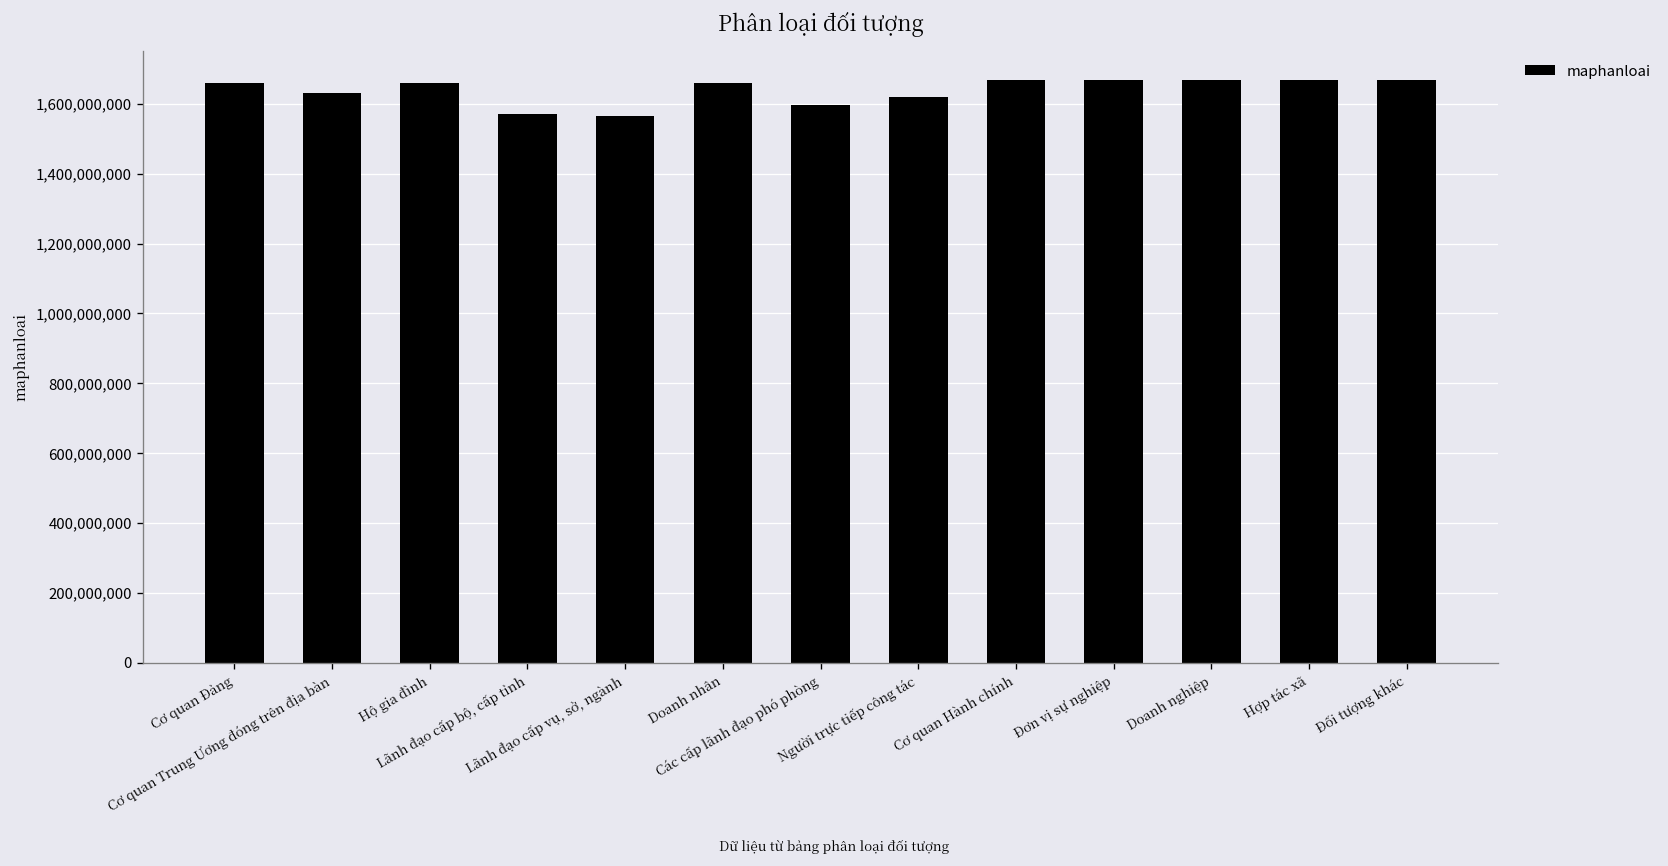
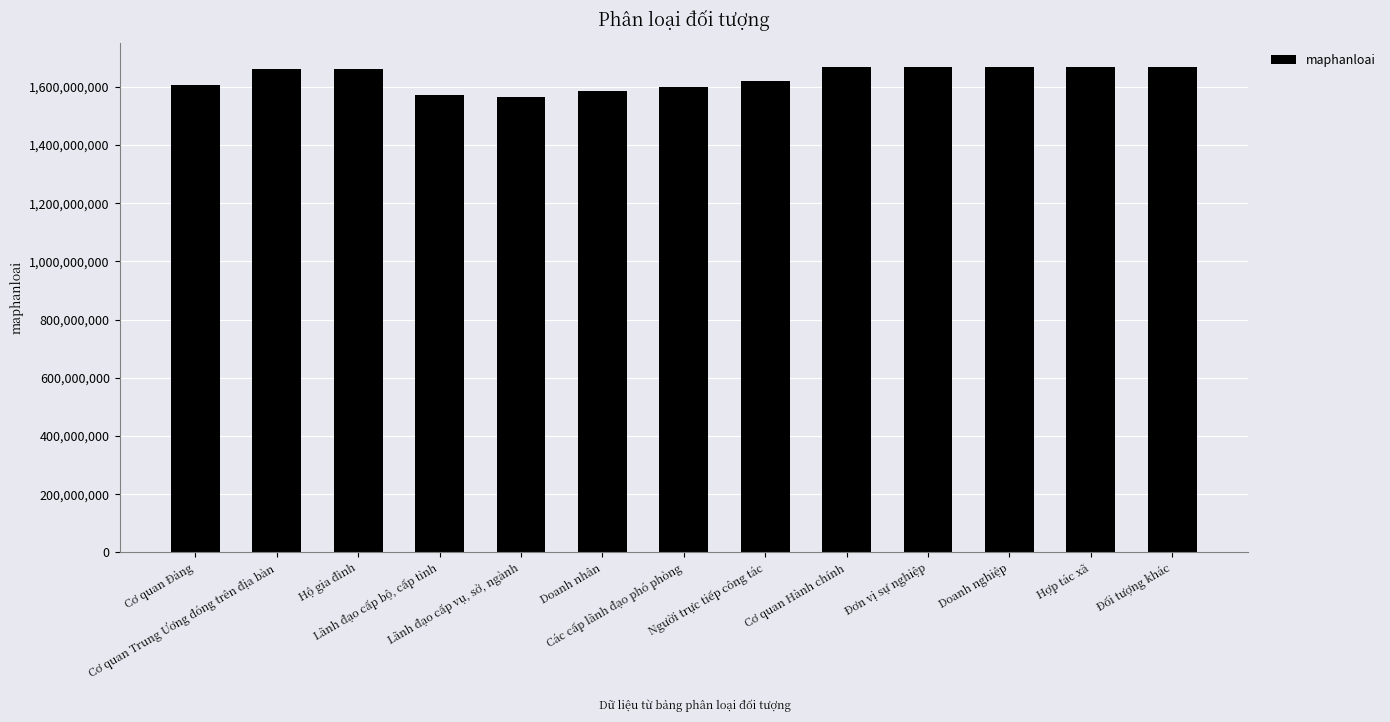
  {
-   "Cơ quan Đảng": "1,660,000,000",
-   "Cơ quan Trung Ương đóng trên địa bàn": "1,630,000,000",
+   "Cơ quan Đảng": "1,610,000,000",
+   "Cơ quan Trung Ương đóng trên địa bàn": "1,660,000,000",
    "Hộ gia đình": "1,660,000,000",
    "Lãnh đạo cấp bộ, cấp tỉnh": "1,570,000,000",
    "Lãnh đạo cấp vụ, sở, ngành": "1,570,000,000",
-   "Doanh nhân": "1,660,000,000",
+   "Doanh nhân": "1,590,000,000",
    "Các cấp lãnh đạo phó phòng": "1,600,000,000",
    "Người trực tiếp công tác": "1,620,000,000",
    "Cơ quan Hành chính": "1,670,000,000",
    "Đơn vị sự nghiệp": "1,670,000,000",
    "Doanh nghiệp": "1,670,000,000",
    "Hợp tác xã": "1,670,000,000",
    "Đối tượng khác": "1,670,000,000"
  }
